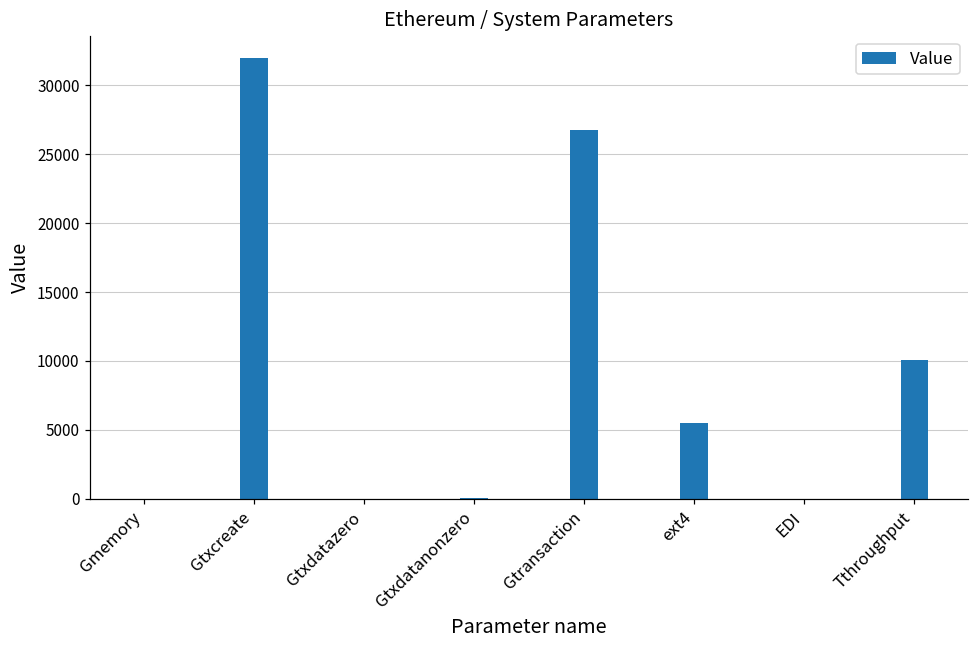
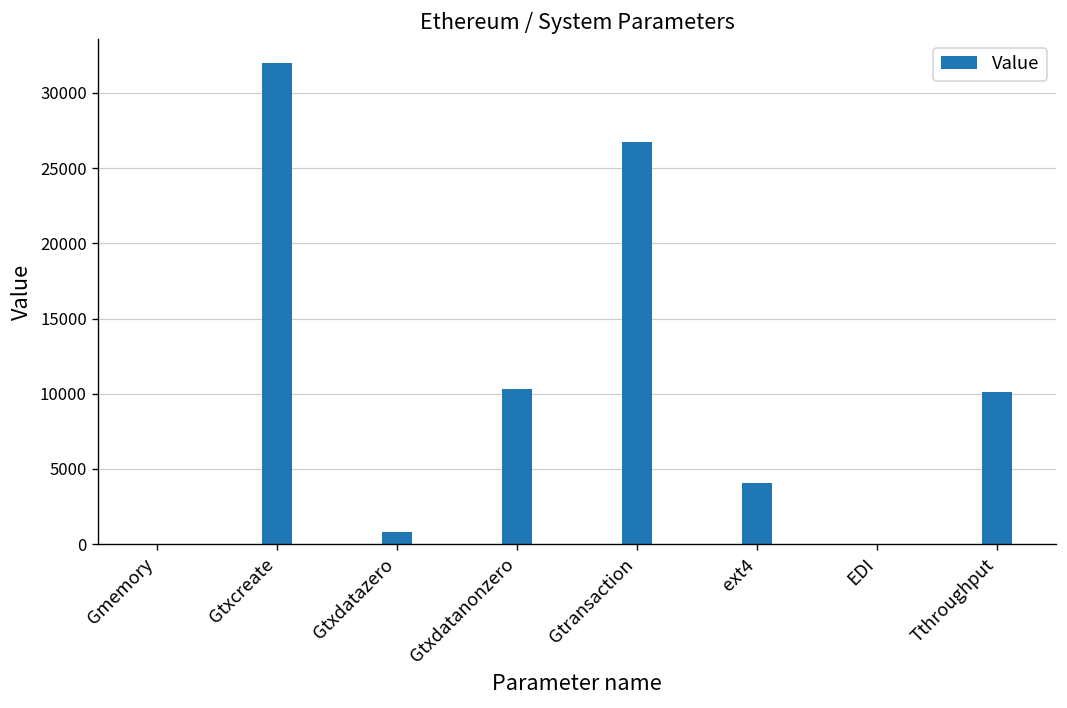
  {
    "Gtxcreate": 32000,
-   "Gtxdatazero": 0,
-   "Gtxdatanonzero": 100,
+   "Gtxdatazero": 800,
+   "Gtxdatanonzero": 10300,
    "Gtransaction": 26800,
-   "ext4": 5500,
+   "ext4": 4100,
    "Tthroughput": 10100
  }
